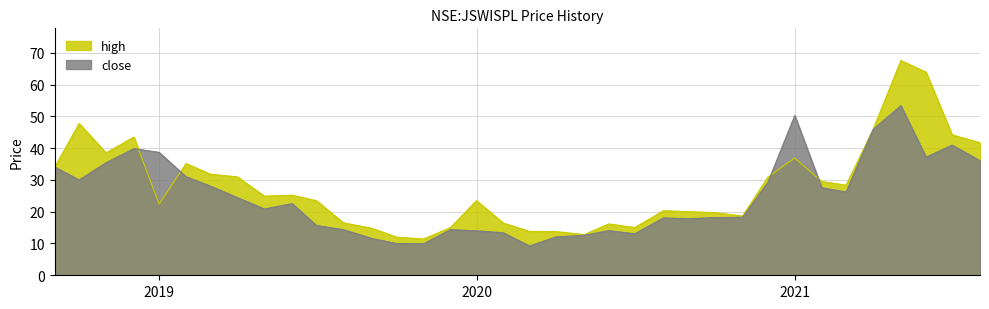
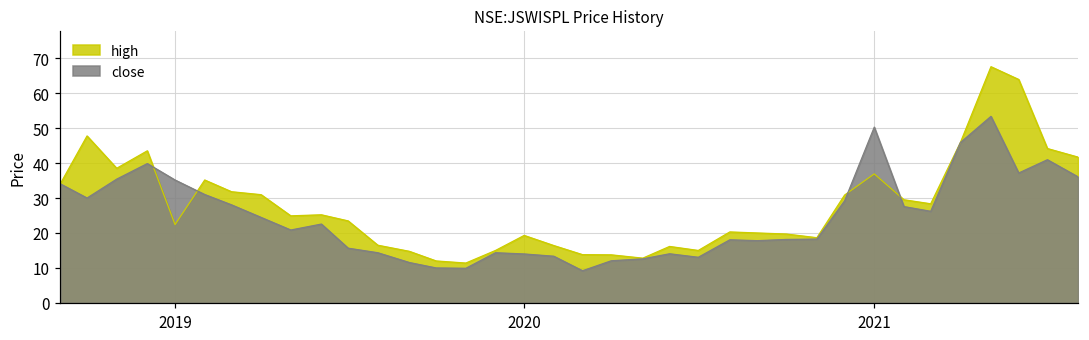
  {
    "high": {
      "2019": 22,
-     "2020": 23,
+     "2020": 19,
      "2021": 37
    },
    "close": {
-     "2019": 39,
+     "2019": 35,
      "2020": 14,
      "2021": 50
    }
  }
